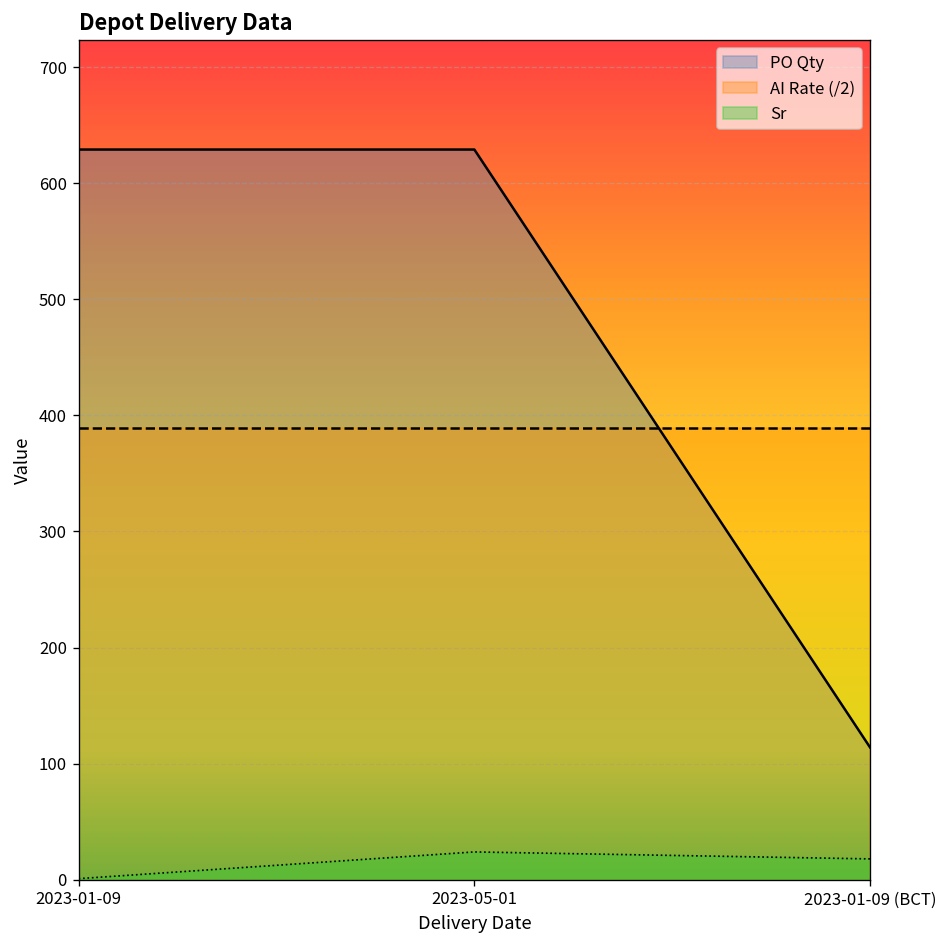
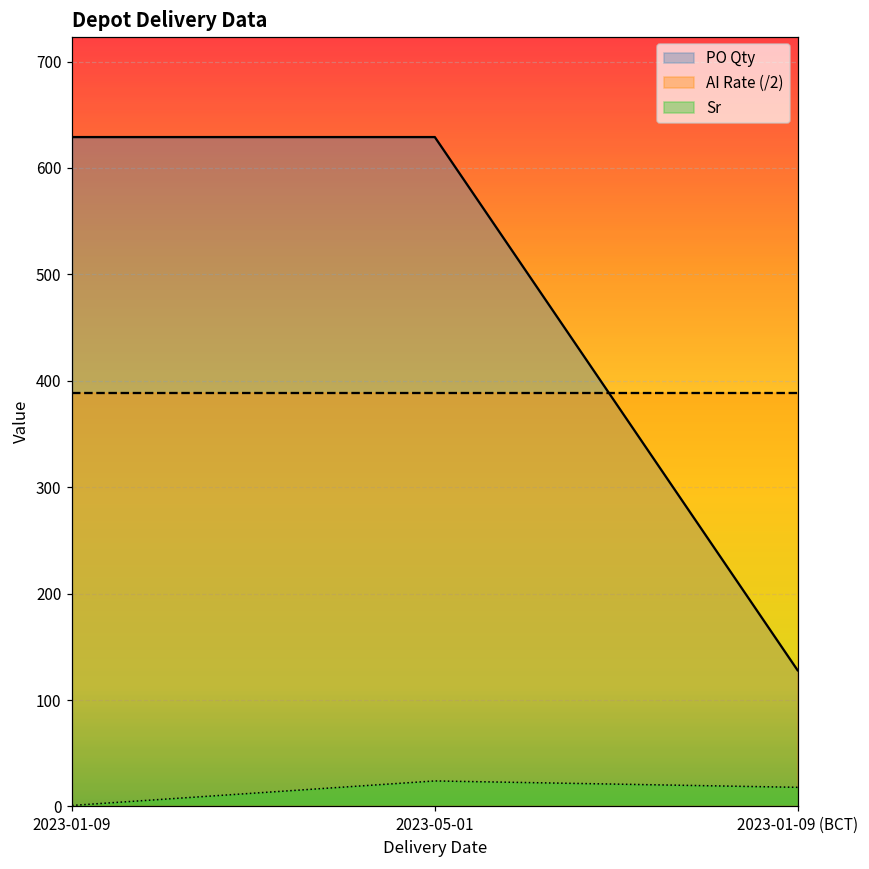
  {
    "PO Qty": {
      "2023-01-09": 630,
      "2023-05-01": 630,
-     "2023-01-09 (BCT)": 110
+     "2023-01-09 (BCT)": 130
    },
    "AI Rate (/2)": {
      "2023-01-09": 390,
      "2023-05-01": 390,
      "2023-01-09 (BCT)": 390
    },
    "Sr": {
      "2023-01-09": 0,
      "2023-05-01": 20,
      "2023-01-09 (BCT)": 20
    }
  }
